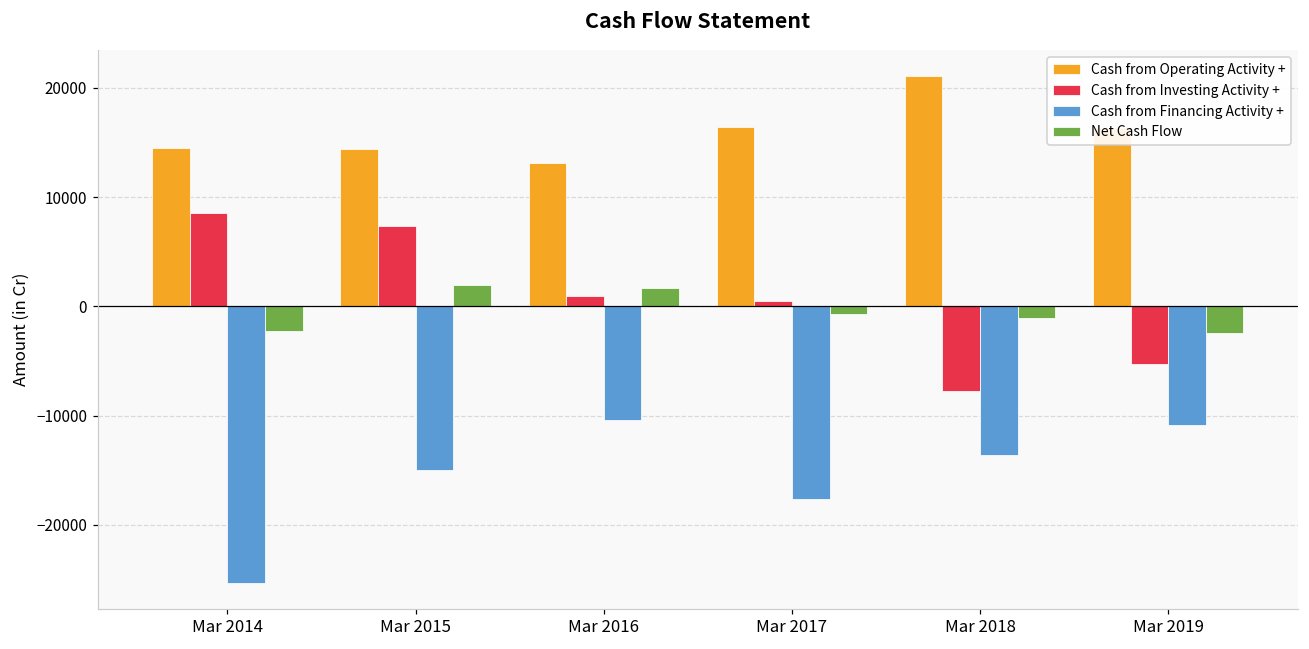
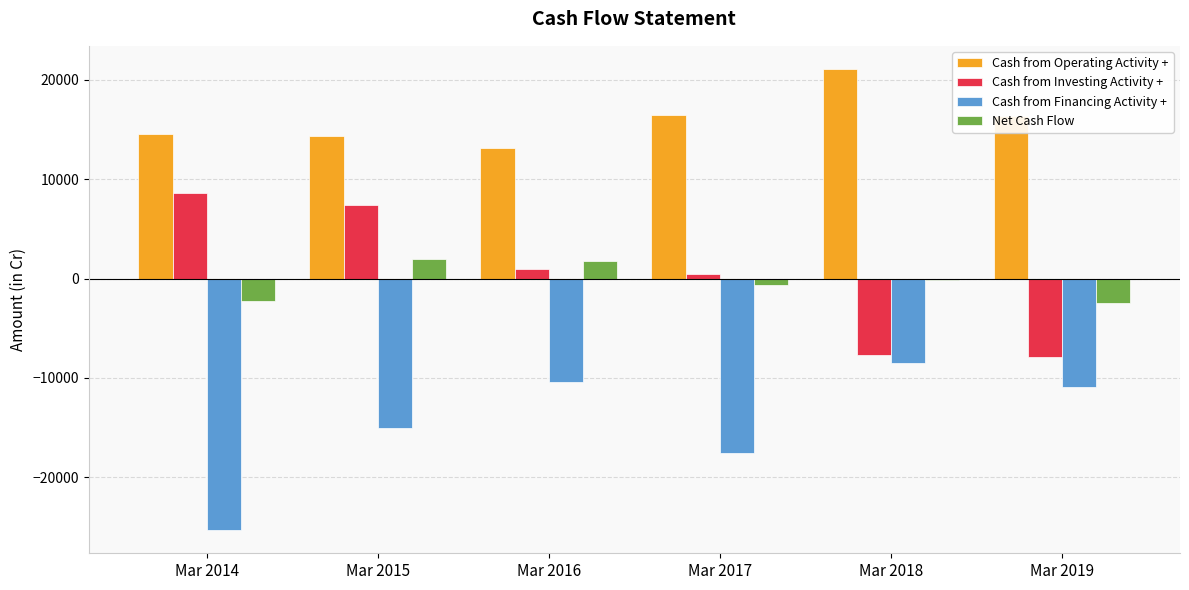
  {
    "Cash from Operating Activity +": {
      "Mar 2014": 15000,
      "Mar 2015": 14000,
      "Mar 2016": 13000,
      "Mar 2017": 16000,
      "Mar 2018": 21000
    },
    "Cash from Investing Activity +": {
      "Mar 2014": 9000,
      "Mar 2015": 7000,
      "Mar 2016": 1000,
      "Mar 2017": 0,
      "Mar 2018": -8000,
-     "Mar 2019": -5000
+     "Mar 2019": -8000
    },
    "Cash from Financing Activity +": {
      "Mar 2014": -25000,
      "Mar 2015": -15000,
      "Mar 2016": -10000,
      "Mar 2017": -18000,
-     "Mar 2018": -14000,
+     "Mar 2018": -8000,
      "Mar 2019": -11000
    },
    "Net Cash Flow": {
      "Mar 2014": -2000,
      "Mar 2015": 2000,
      "Mar 2016": 2000,
      "Mar 2017": -1000,
-     "Mar 2018": -1000,
+     "Mar 2018": 0,
      "Mar 2019": -2000
    }
  }
